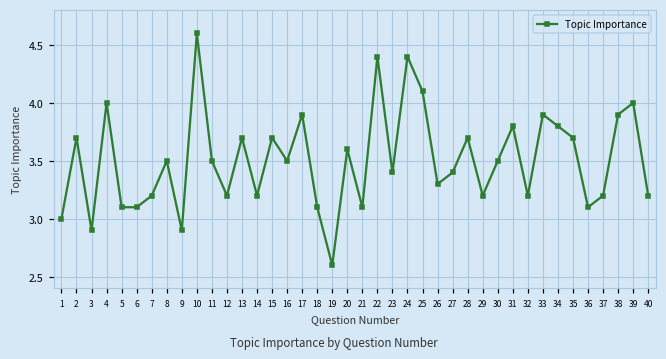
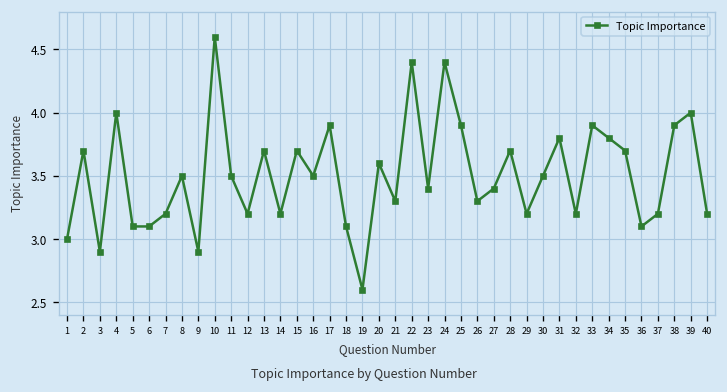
  {
    "1": 3.0,
    "2": 3.7,
    "3": 2.9,
    "4": 4.0,
    "5": 3.1,
    "6": 3.1,
    "7": 3.2,
    "8": 3.5,
    "9": 2.9,
    "10": 4.6,
    "11": 3.5,
    "12": 3.2,
    "13": 3.7,
    "14": 3.2,
    "15": 3.7,
    "16": 3.5,
    "17": 3.9,
    "18": 3.1,
    "19": 2.6,
    "20": 3.6,
-   "21": 3.1,
+   "21": 3.3,
    "22": 4.4,
    "23": 3.4,
    "24": 4.4,
-   "25": 4.1,
+   "25": 3.9,
    "26": 3.3,
    "27": 3.4,
    "28": 3.7,
    "29": 3.2,
    "30": 3.5,
    "31": 3.8,
    "32": 3.2,
    "33": 3.9,
    "34": 3.8,
    "35": 3.7,
    "36": 3.1,
    "37": 3.2,
    "38": 3.9,
    "39": 4.0,
    "40": 3.2
  }
